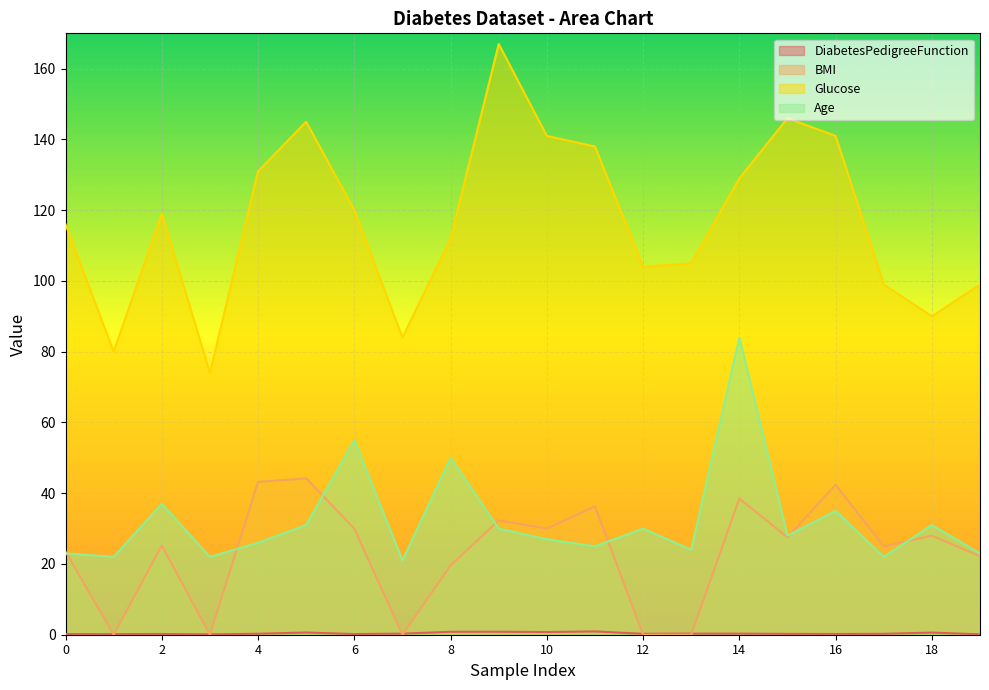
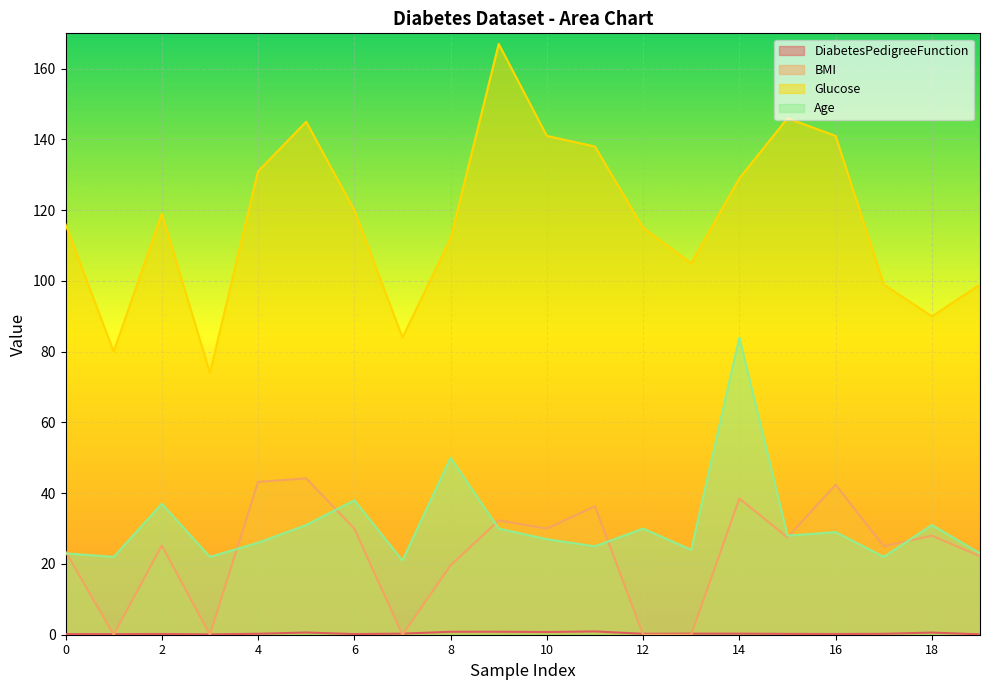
  {
    "Glucose": {
      "0": 116,
      "2": 119,
      "4": 131,
      "6": 120,
      "8": 112,
      "10": 141,
-     "12": 104,
+     "12": 115,
      "14": 129,
      "16": 141,
      "18": 90
    },
    "Age": {
      "2": 37,
      "4": 26,
-     "6": 55,
+     "6": 38,
      "8": 50,
      "10": 27,
      "12": 30,
      "14": 84,
-     "16": 35,
+     "16": 29,
      "18": 31
    }
  }
